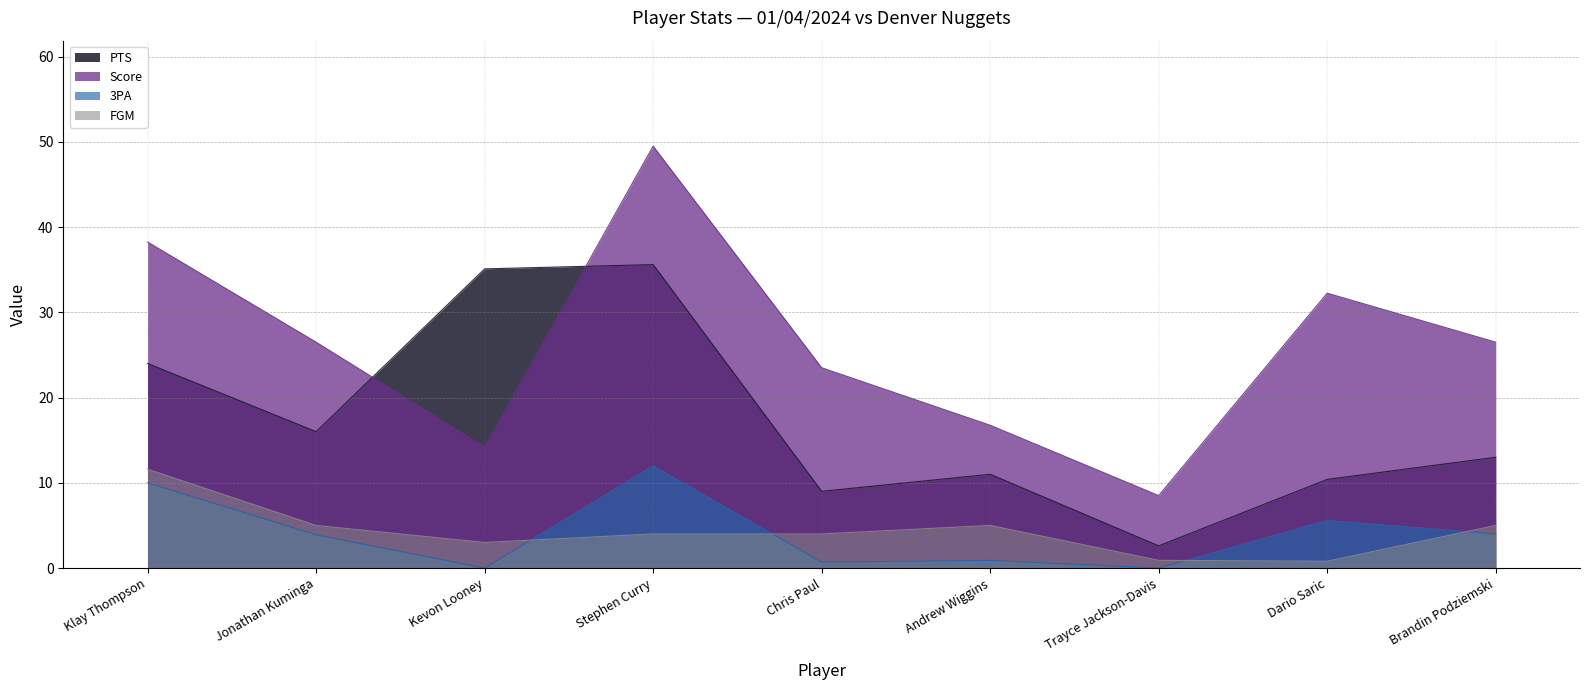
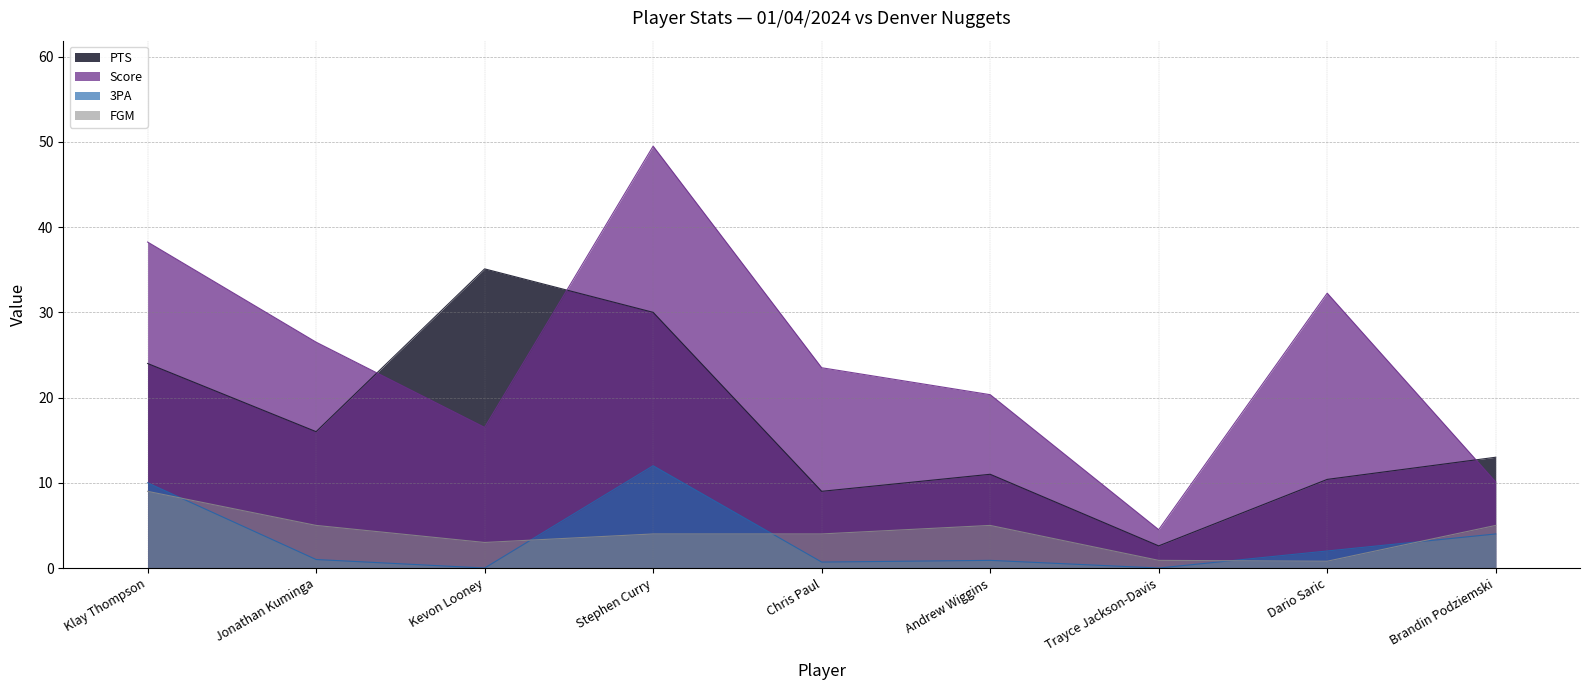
  {
    "PTS": {
      "Klay Thompson": 24,
      "Jonathan Kuminga": 16,
      "Kevon Looney": 35,
-     "Stephen Curry": 36,
+     "Stephen Curry": 30,
      "Chris Paul": 9,
      "Andrew Wiggins": 11,
      "Trayce Jackson-Davis": 3,
      "Dario Saric": 10,
      "Brandin Podziemski": 13
    },
    "Score": {
      "Klay Thompson": 38,
      "Jonathan Kuminga": 27,
-     "Kevon Looney": 14,
+     "Kevon Looney": 17,
      "Stephen Curry": 50,
      "Chris Paul": 24,
-     "Andrew Wiggins": 17,
-     "Trayce Jackson-Davis": 9,
+     "Andrew Wiggins": 20,
+     "Trayce Jackson-Davis": 5,
      "Dario Saric": 32,
-     "Brandin Podziemski": 27
+     "Brandin Podziemski": 10
    },
    "3PA": {
      "Klay Thompson": 10,
-     "Jonathan Kuminga": 4,
+     "Jonathan Kuminga": 1,
      "Kevon Looney": 0,
      "Stephen Curry": 12,
      "Chris Paul": 1,
      "Andrew Wiggins": 1,
      "Trayce Jackson-Davis": 0,
-     "Dario Saric": 6,
+     "Dario Saric": 2,
      "Brandin Podziemski": 4
    },
    "FGM": {
-     "Klay Thompson": 12,
+     "Klay Thompson": 9,
      "Jonathan Kuminga": 5,
      "Kevon Looney": 3,
      "Stephen Curry": 4,
      "Chris Paul": 4,
      "Andrew Wiggins": 5,
      "Trayce Jackson-Davis": 1,
      "Dario Saric": 1,
      "Brandin Podziemski": 5
    }
  }
